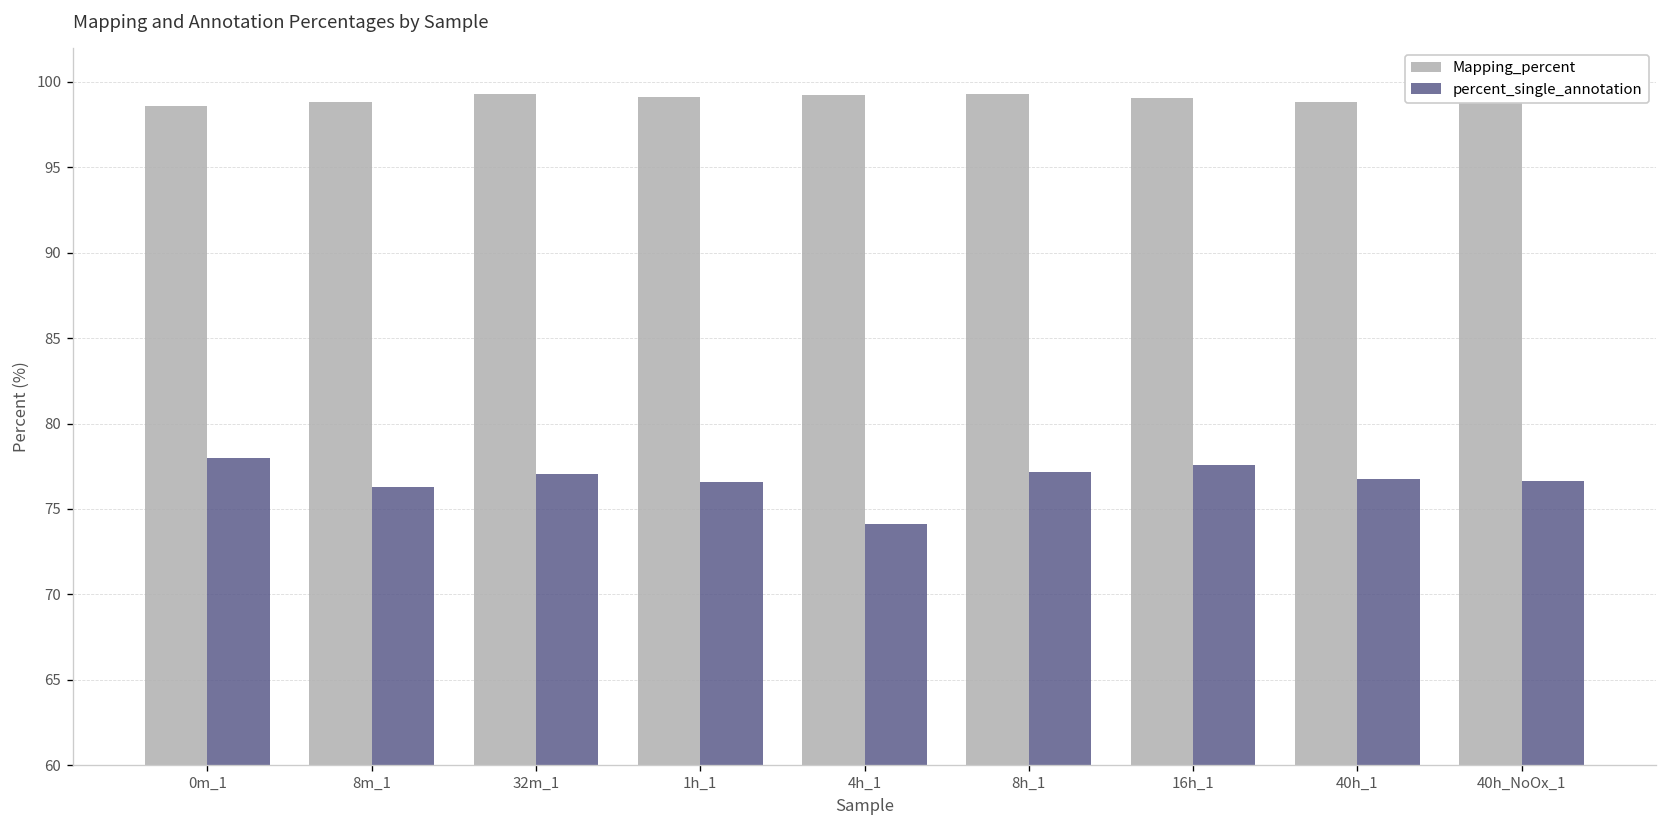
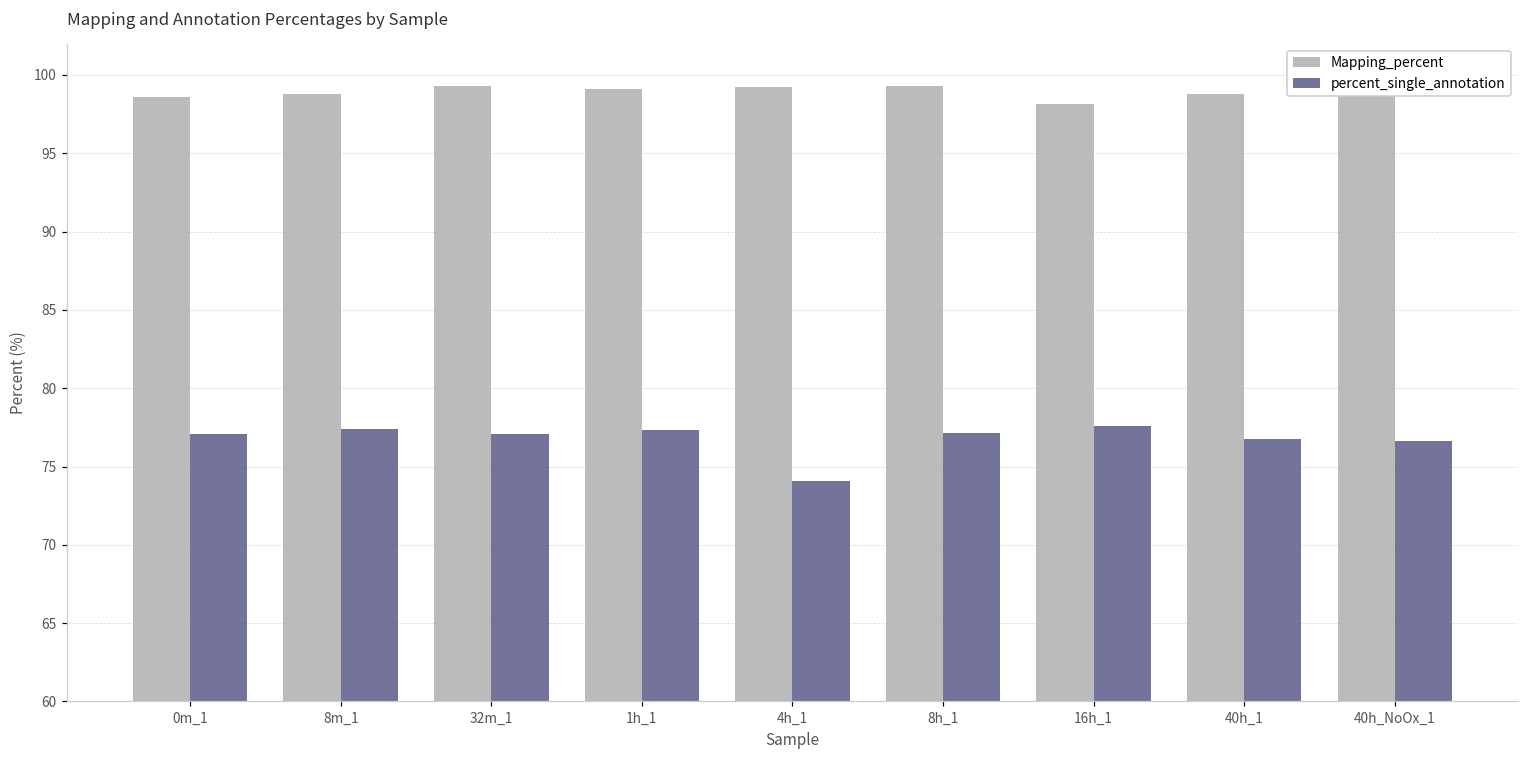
  {
    "Mapping_percent": {
      "0m_1": 98.6,
      "8m_1": 98.8,
      "32m_1": 99.3,
      "1h_1": 99.1,
      "4h_1": 99.2,
      "8h_1": 99.3,
-     "16h_1": 99.1,
+     "16h_1": 98.1,
      "40h_1": 98.8
    },
    "percent_single_annotation": {
-     "0m_1": 78.0,
-     "8m_1": 76.3,
+     "0m_1": 77.1,
+     "8m_1": 77.4,
      "32m_1": 77.1,
-     "1h_1": 76.6,
+     "1h_1": 77.3,
      "4h_1": 74.1,
      "8h_1": 77.2,
      "16h_1": 77.6,
      "40h_1": 76.7,
      "40h_NoOx_1": 76.6
    }
  }
